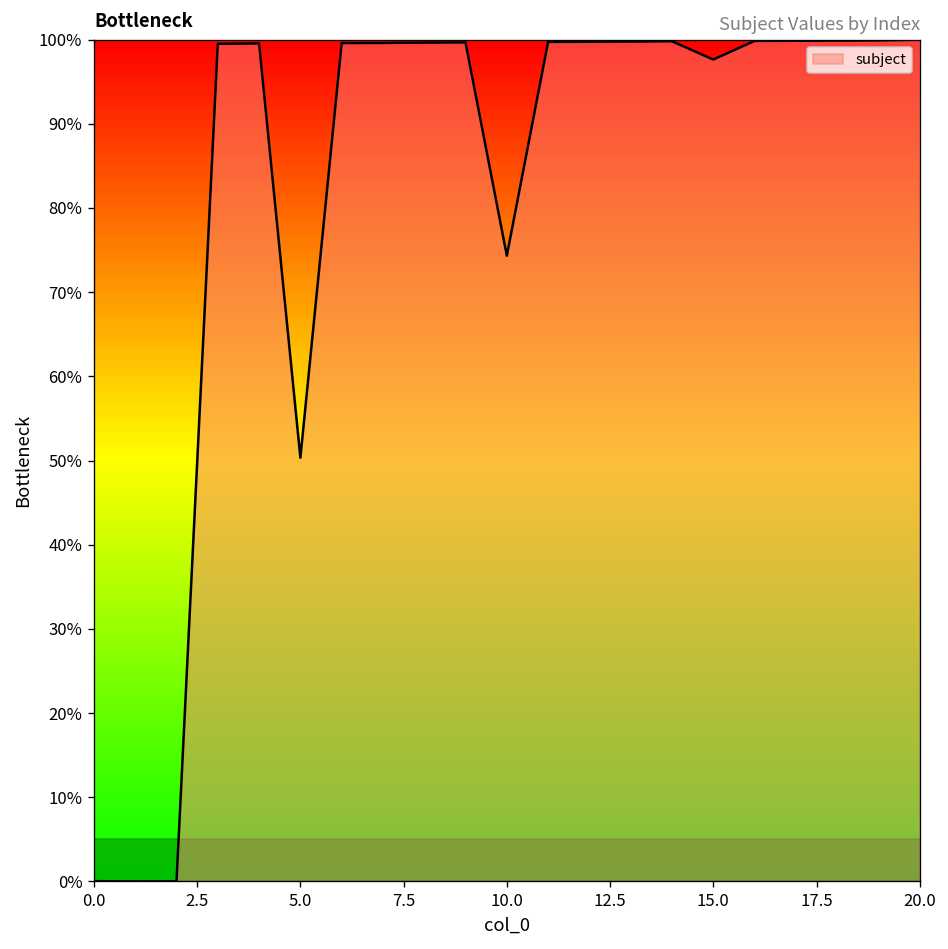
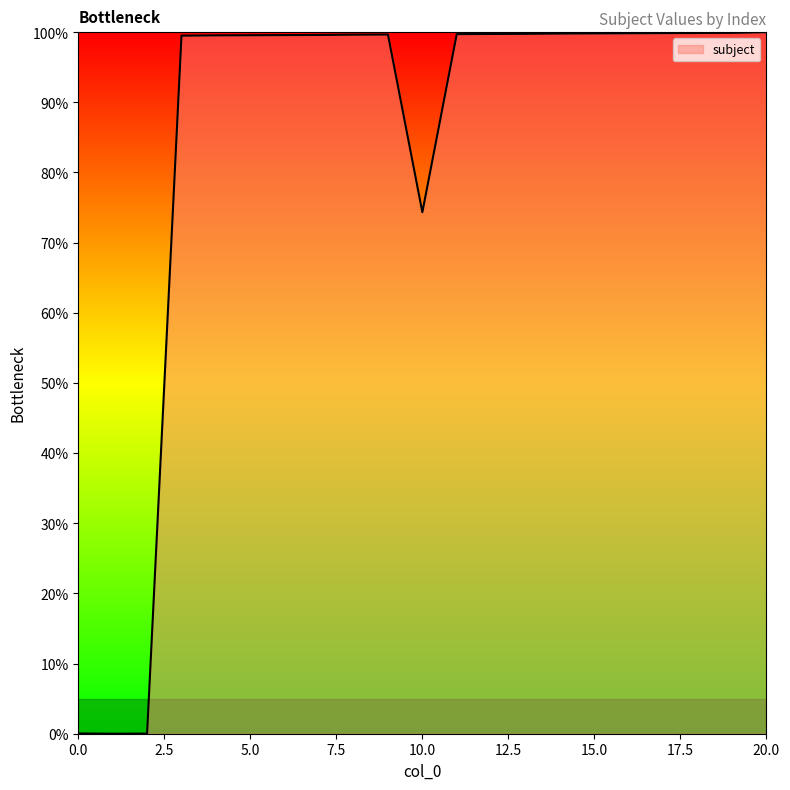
  {
-   "5.0": "50%",
+   "5.0": "100%",
    "10.0": "74%",
-   "15.0": "98%",
+   "15.0": "100%",
    "20.0": "100%"
  }
